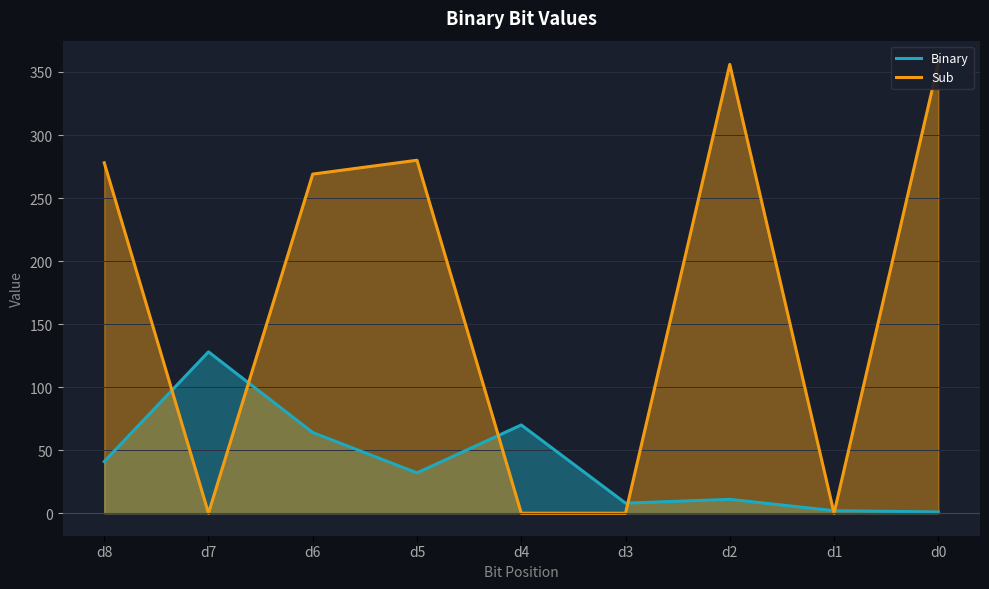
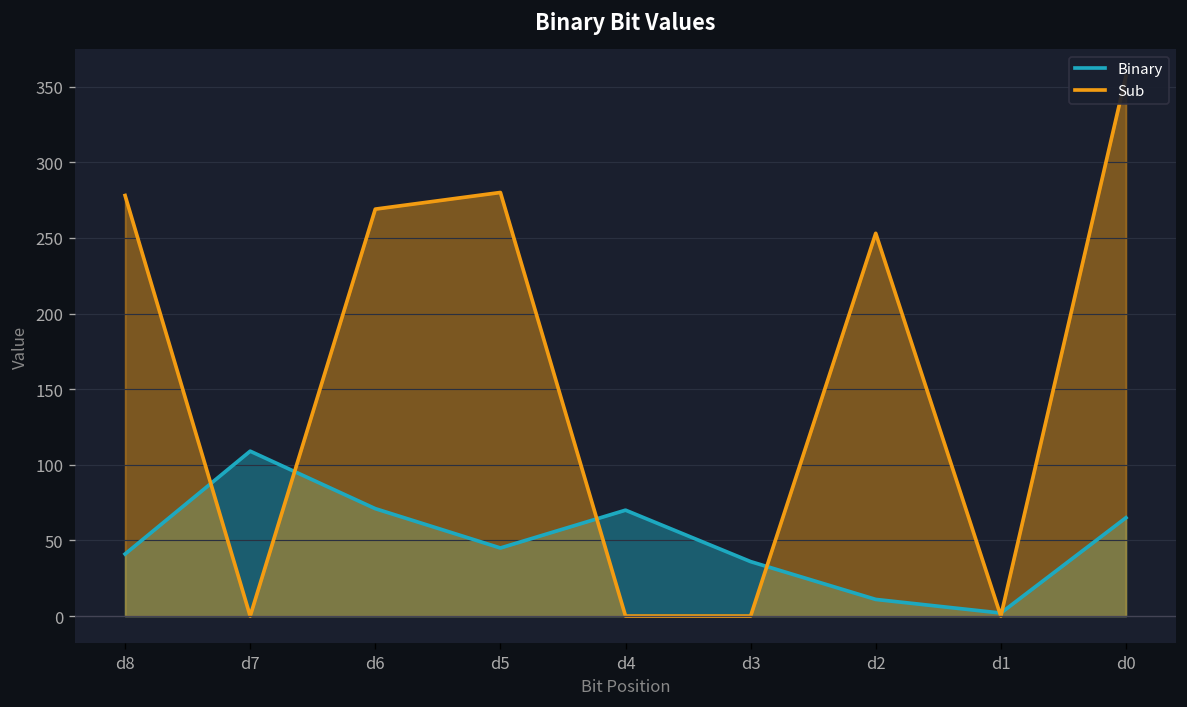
  {
    "Binary": {
      "d8": 41,
-     "d7": 128,
-     "d6": 64,
-     "d5": 32,
+     "d7": 109,
+     "d6": 71,
+     "d5": 45,
      "d4": 70,
-     "d3": 8,
+     "d3": 36,
      "d2": 11,
      "d1": 2,
-     "d0": 1
+     "d0": 65
    },
    "Sub": {
      "d8": 278,
      "d7": 0,
      "d6": 269,
      "d5": 280,
      "d4": 0,
      "d3": 0,
-     "d2": 356,
+     "d2": 253,
      "d1": 0
    }
  }
